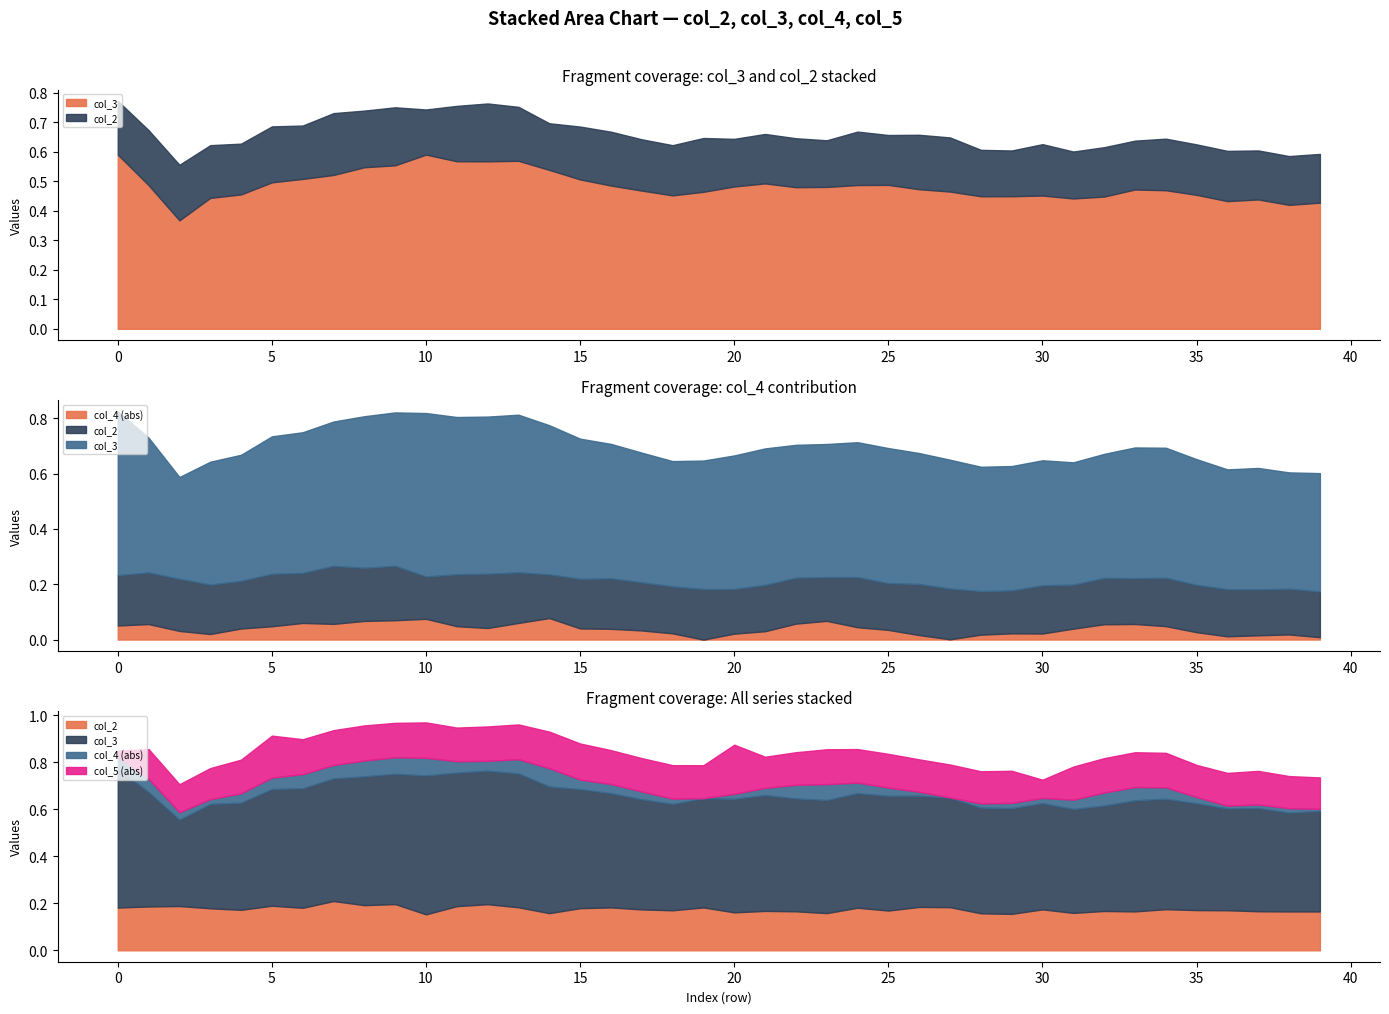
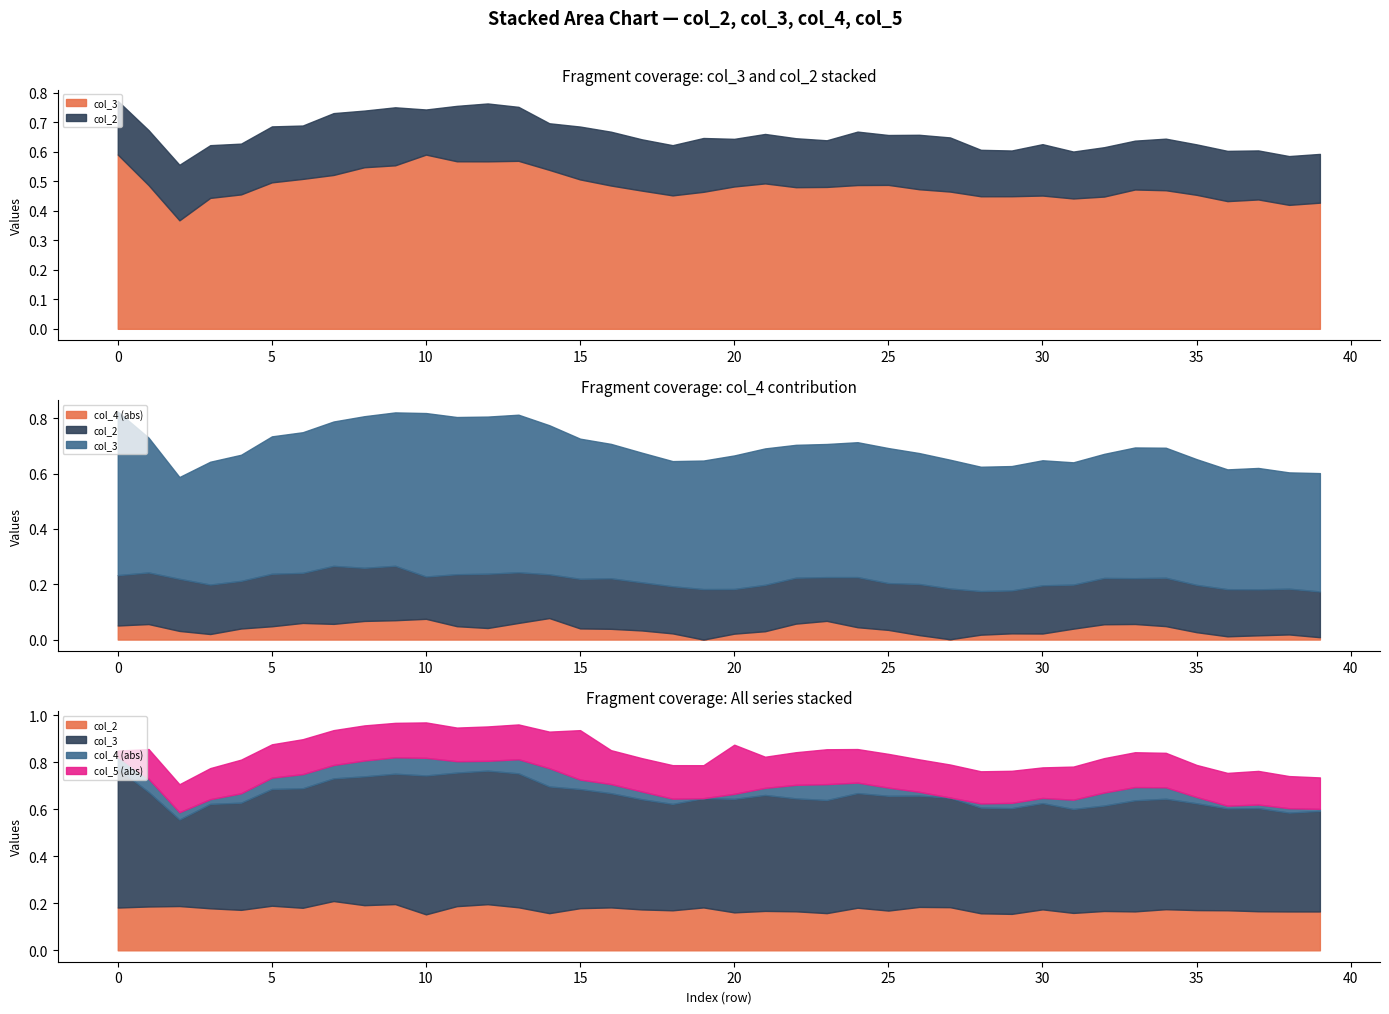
  {
    "Fragment coverage: All series stacked": {
      "col_2": {
        "0": 0.18,
        "5": 0.19,
        "10": 0.15,
        "15": 0.18,
        "20": 0.16,
        "25": 0.17,
        "30": 0.17,
        "35": 0.17
      },
      "col_3": {
        "5": 0.50,
        "10": 0.59,
        "15": 0.51,
        "20": 0.48,
        "25": 0.49,
        "30": 0.45,
        "35": 0.45
      },
      "col_4 (abs)": {
        "5": 0.05,
        "10": 0.07,
        "15": 0.04,
        "20": 0.02,
        "25": 0.03,
        "30": 0.02,
        "35": 0.03
      },
      "col_5 (abs)": {
-       "5": 0.18,
+       "5": 0.14,
        "10": 0.15,
-       "15": 0.15,
+       "15": 0.21,
        "20": 0.21,
        "25": 0.14,
-       "30": 0.08,
+       "30": 0.13,
        "35": 0.14
      }
    }
  }
